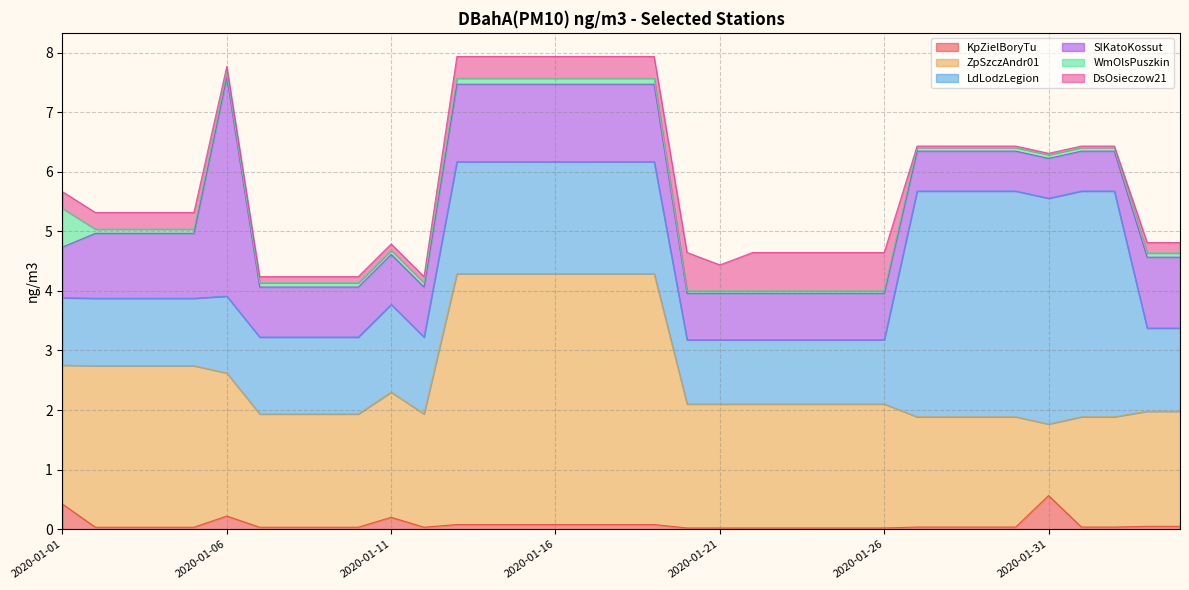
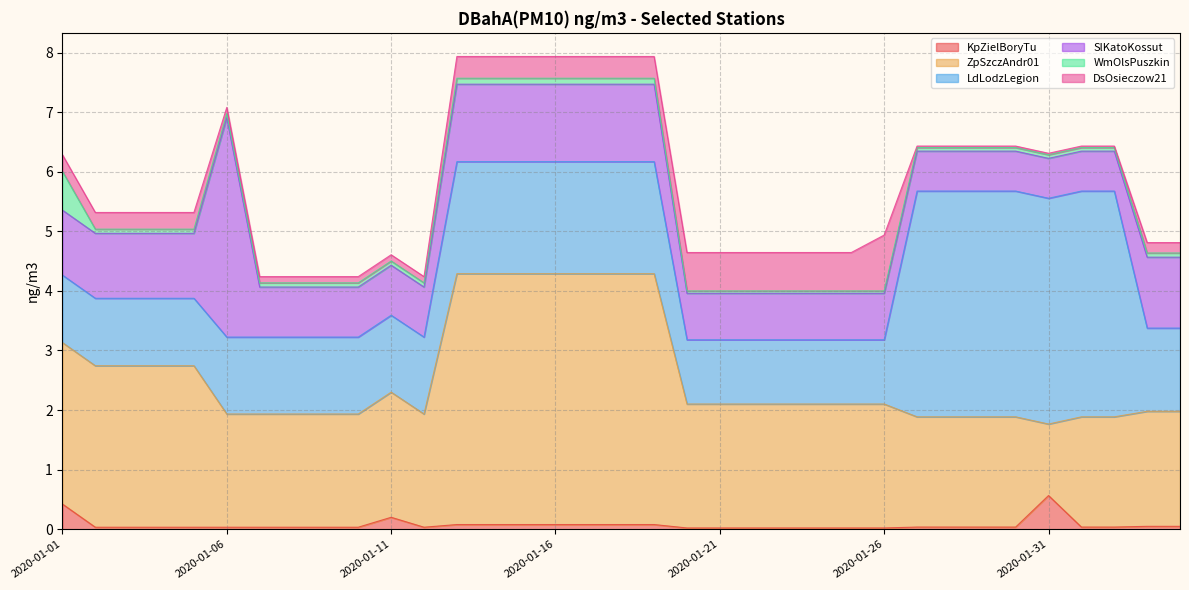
  {
    "KpZielBoryTu": {
      "2020-01-01": 0.4,
-     "2020-01-06": 0.2,
+     "2020-01-06": 0.0,
      "2020-01-11": 0.2,
      "2020-01-16": 0.1,
      "2020-01-21": 0.0,
      "2020-01-26": 0.0,
      "2020-01-31": 0.6
    },
    "ZpSzczAndr01": {
-     "2020-01-01": 2.3,
-     "2020-01-06": 2.4,
+     "2020-01-01": 2.7,
+     "2020-01-06": 1.9,
      "2020-01-11": 2.1,
      "2020-01-16": 4.2,
      "2020-01-21": 2.1,
      "2020-01-26": 2.1,
      "2020-01-31": 1.2
    },
    "LdLodzLegion": {
      "2020-01-01": 1.1,
      "2020-01-06": 1.3,
-     "2020-01-11": 1.5,
+     "2020-01-11": 1.3,
      "2020-01-16": 1.9,
      "2020-01-21": 1.1,
      "2020-01-26": 1.1,
      "2020-01-31": 3.8
    },
    "SlKatoKossut": {
-     "2020-01-01": 0.8,
+     "2020-01-01": 1.1,
      "2020-01-06": 3.7,
      "2020-01-11": 0.8,
      "2020-01-16": 1.3,
      "2020-01-31": 0.7
    },
    "WmOlsPuszkin": {
      "2020-01-01": 0.7,
      "2020-01-06": 0.1,
      "2020-01-11": 0.1,
      "2020-01-16": 0.1
    },
    "DsOsieczow21": {
      "2020-01-01": 0.3,
      "2020-01-06": 0.1,
      "2020-01-11": 0.1,
      "2020-01-16": 0.4,
-     "2020-01-21": 0.4,
-     "2020-01-26": 0.6
+     "2020-01-21": 0.6,
+     "2020-01-26": 0.9
    }
  }
